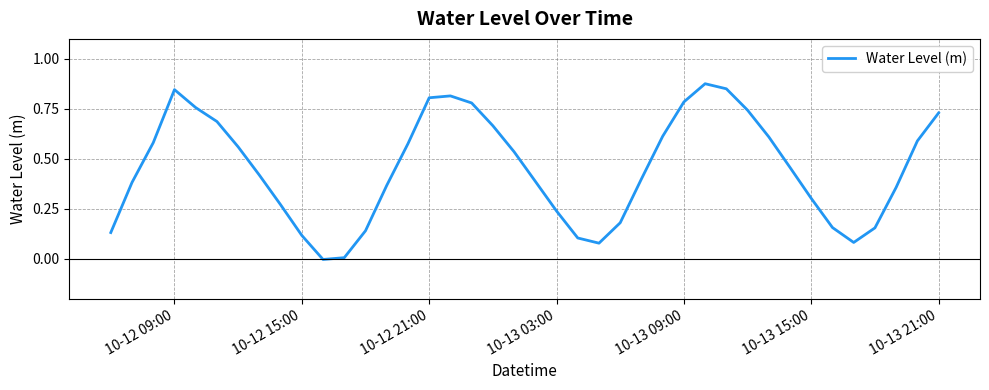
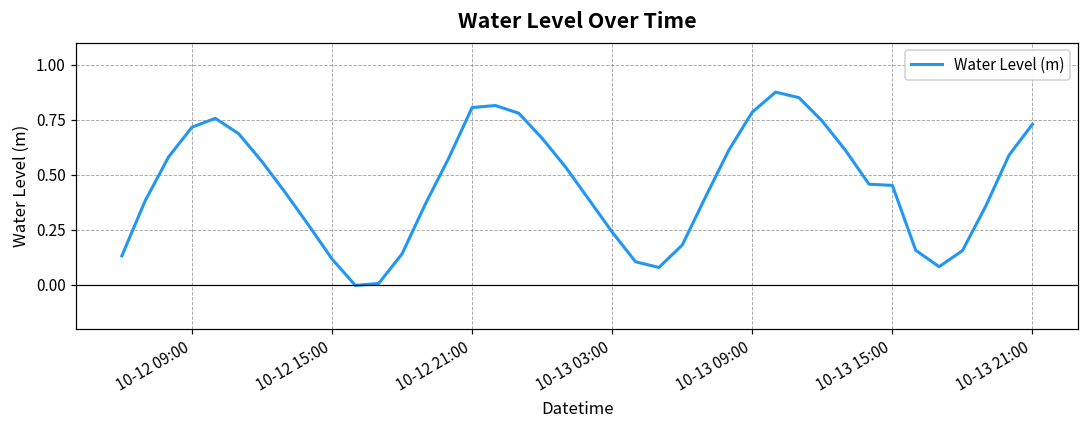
  {
-   "10-12 09:00": 0.85,
+   "10-12 09:00": 0.72,
    "10-12 15:00": 0.12,
    "10-12 21:00": 0.81,
    "10-13 03:00": 0.24,
    "10-13 09:00": 0.78,
-   "10-13 15:00": 0.30,
+   "10-13 15:00": 0.45,
    "10-13 21:00": 0.73
  }
